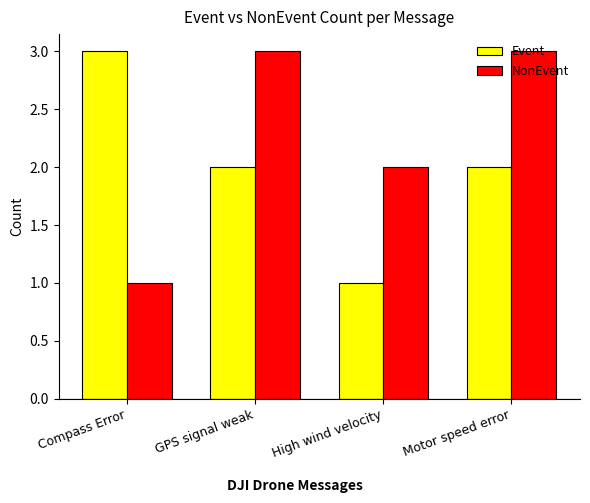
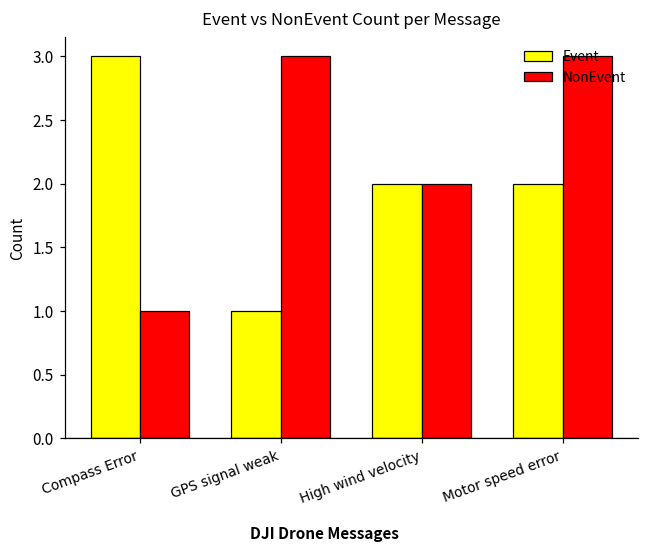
  {
    "Event": {
      "Compass Error": 3,
-     "GPS signal weak": 2,
-     "High wind velocity": 1,
+     "GPS signal weak": 1,
+     "High wind velocity": 2,
      "Motor speed error": 2
    },
    "NonEvent": {
      "Compass Error": 1,
      "GPS signal weak": 3,
      "High wind velocity": 2,
      "Motor speed error": 3
    }
  }
